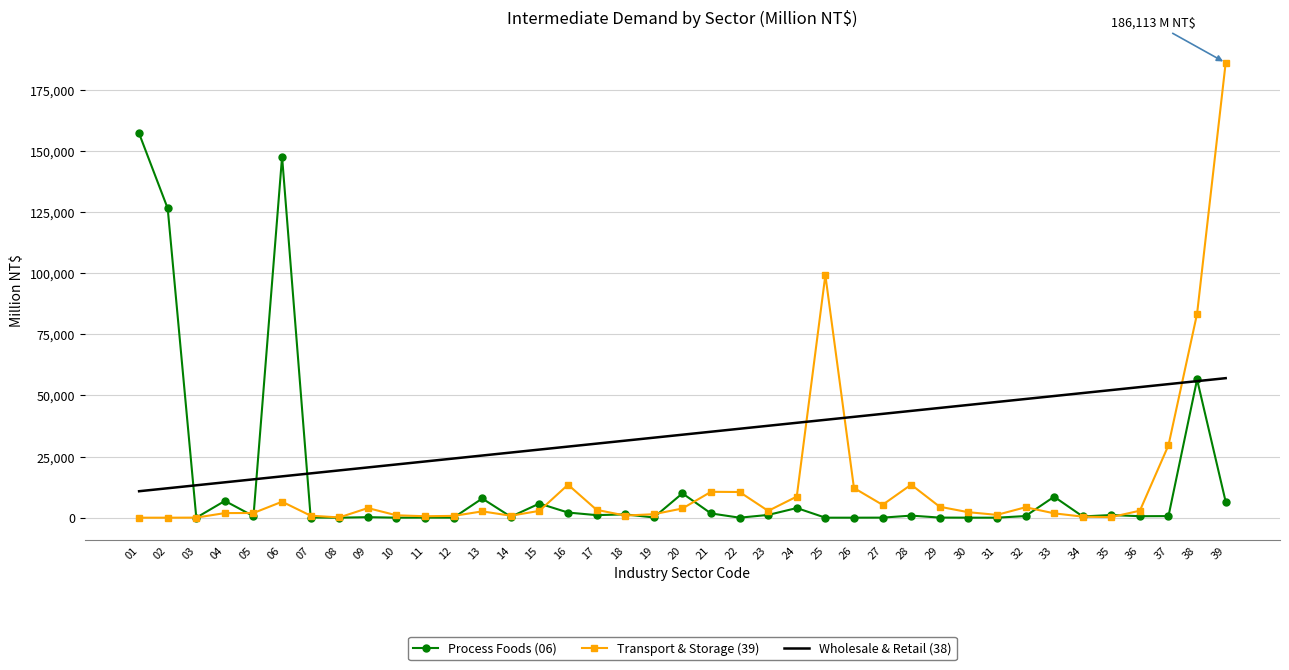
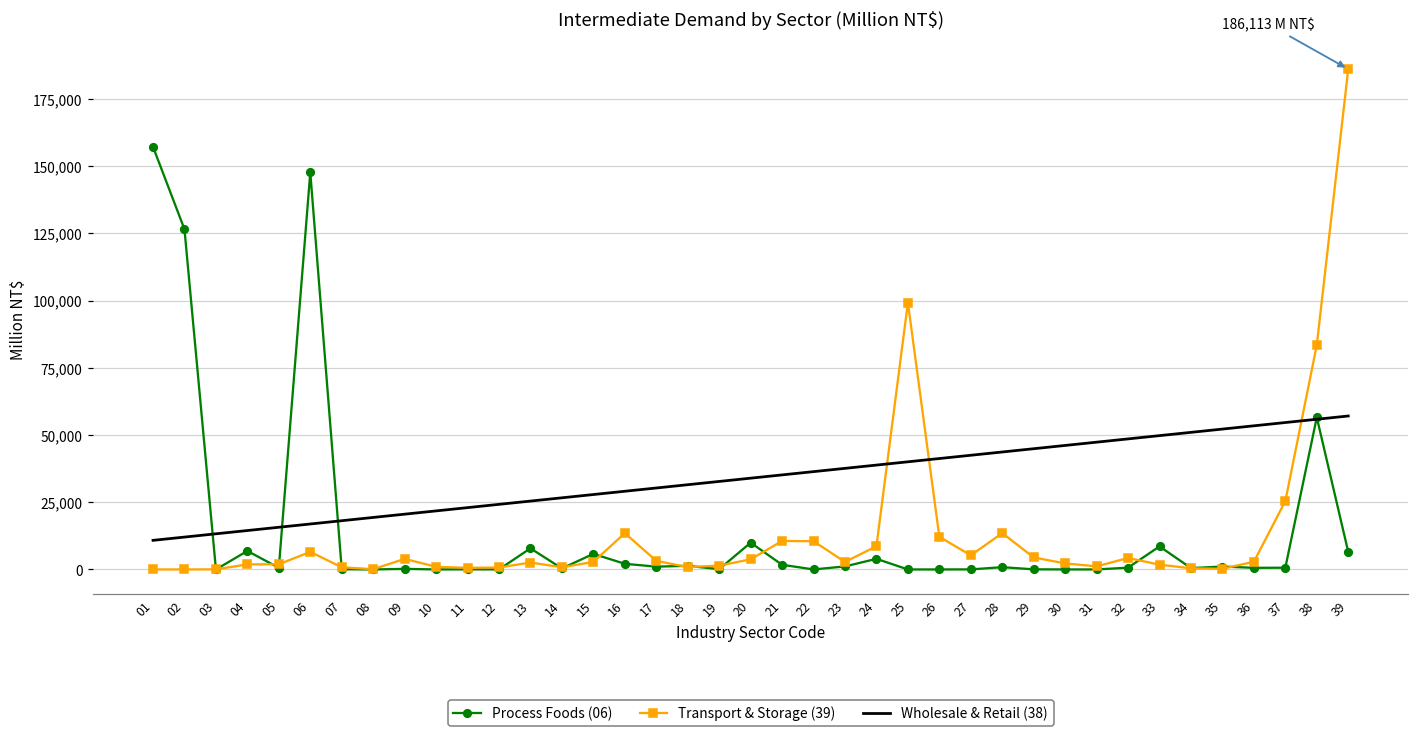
  {
    "Process Foods (06)": {
      "01": "157,000",
      "02": "127,000",
      "04": "7,000",
      "05": "1,000",
      "06": "148,000",
      "09": "0",
      "13": "8,000",
      "15": "6,000",
      "16": "2,000",
      "17": "1,000",
      "19": "0",
      "20": "10,000",
      "21": "2,000",
      "22": "0",
      "23": "1,000",
      "24": "4,000",
      "25": "0",
      "26": "0",
      "27": "0",
      "28": "1,000",
      "29": "0",
      "30": "0",
      "31": "0",
      "32": "1,000",
      "33": "9,000",
      "36": "1,000",
      "37": "1,000",
      "39": "7,000"
    },
    "Transport & Storage (39)": {
      "01": "0",
      "02": "0",
      "04": "2,000",
      "05": "2,000",
      "06": "7,000",
      "09": "4,000",
      "13": "3,000",
      "15": "3,000",
      "16": "13,000",
      "17": "3,000",
      "19": "1,000",
      "20": "4,000",
      "21": "11,000",
      "22": "11,000",
      "23": "3,000",
      "24": "9,000",
      "25": "99,000",
      "26": "12,000",
      "27": "5,000",
      "28": "14,000",
      "29": "4,000",
      "30": "2,000",
      "31": "1,000",
      "32": "4,000",
      "33": "2,000",
      "36": "3,000",
-     "37": "30,000",
+     "37": "25,000",
      "38": "83,000"
    },
    "Wholesale & Retail (38)": {
      "01": "11,000",
      "02": "12,000",
      "03": "13,000",
      "04": "14,000",
      "05": "16,000",
      "06": "17,000",
      "07": "18,000",
      "08": "19,000",
      "09": "21,000",
      "10": "22,000",
      "11": "23,000",
      "12": "24,000",
      "13": "25,000",
      "14": "27,000",
      "15": "28,000",
      "16": "29,000",
      "17": "30,000",
      "18": "32,000",
      "19": "33,000",
      "20": "34,000",
      "21": "35,000",
      "22": "36,000",
      "23": "38,000",
      "24": "39,000",
      "25": "40,000",
      "26": "41,000",
      "27": "42,000",
      "28": "44,000",
      "29": "45,000",
      "30": "46,000",
      "31": "47,000",
      "32": "49,000",
      "33": "50,000",
      "34": "51,000",
      "35": "52,000",
      "36": "53,000",
      "37": "55,000",
      "39": "57,000"
    }
  }
